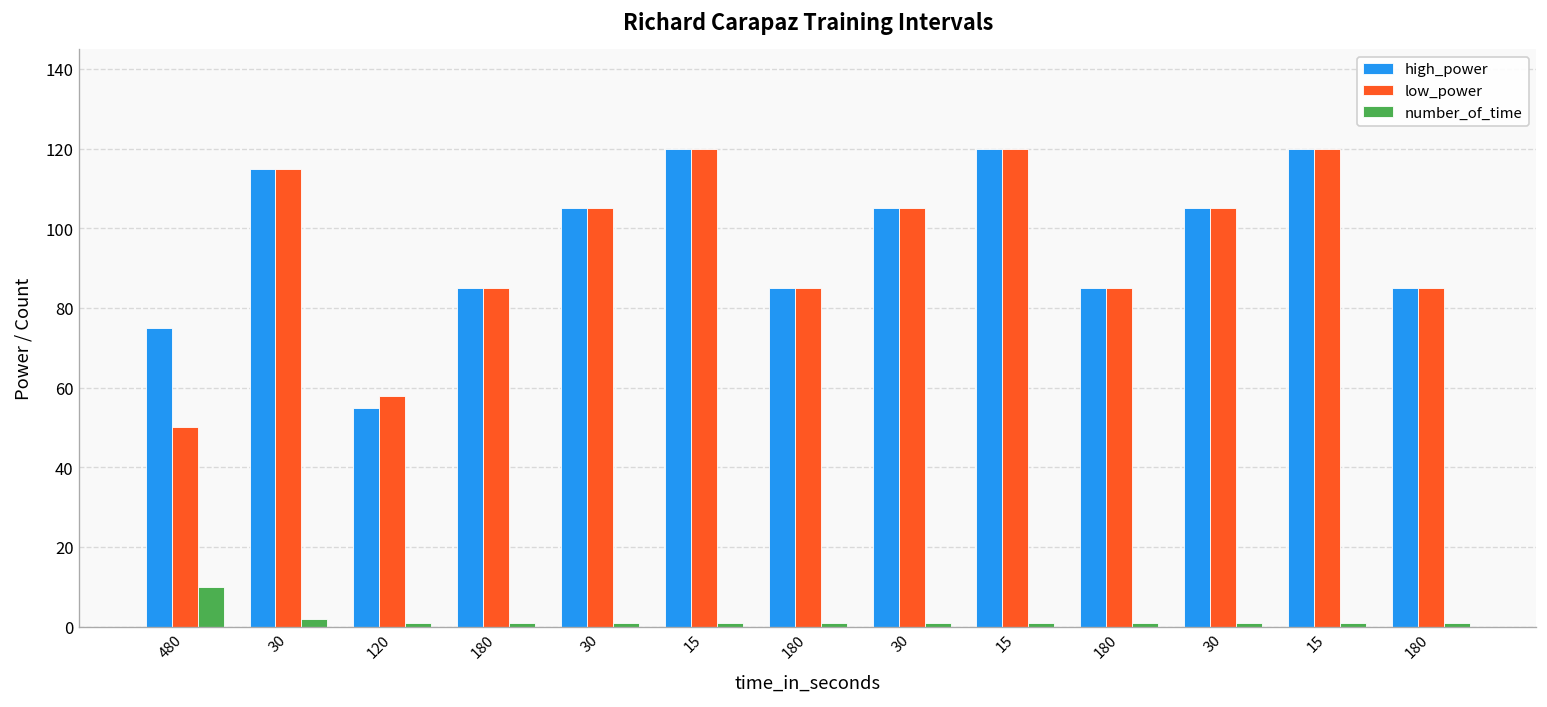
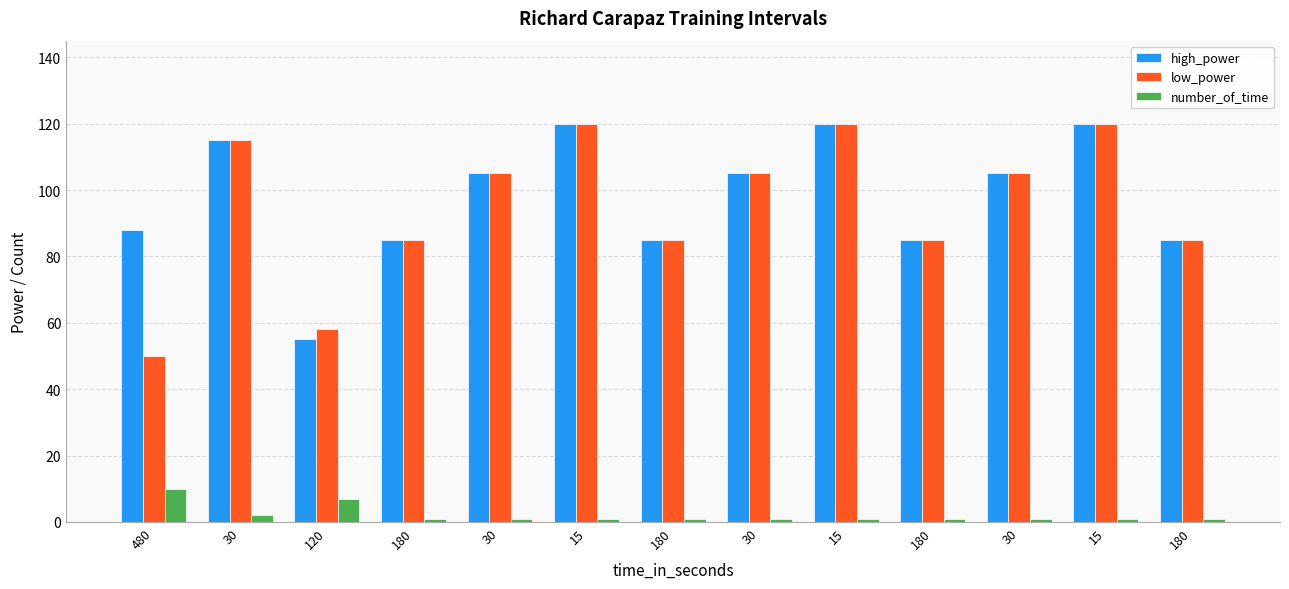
  {
    "high_power": {
-     "480": 75,
+     "480": 88,
      "120": 55
    },
    "low_power": {
      "480": 50,
      "120": 58
    },
    "number_of_time": {
      "480": 10,
-     "120": 1
+     "120": 7
    }
  }
